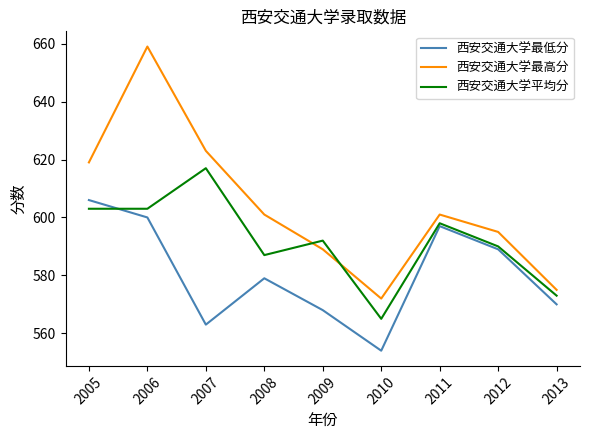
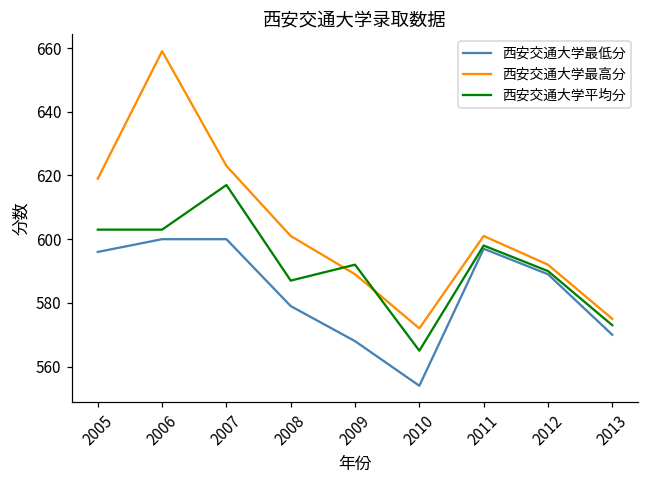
  {
    "西安交通大学最低分": {
-     "2005": 606,
+     "2005": 596,
      "2006": 600,
-     "2007": 563,
+     "2007": 600,
      "2008": 579,
      "2009": 568,
      "2010": 554,
      "2011": 597,
      "2012": 589,
      "2013": 570
    },
    "西安交通大学最高分": {
      "2005": 619,
      "2006": 659,
      "2007": 623,
      "2008": 601,
      "2009": 589,
      "2010": 572,
      "2011": 601,
-     "2012": 595,
+     "2012": 592,
      "2013": 575
    },
    "西安交通大学平均分": {
      "2005": 603,
      "2006": 603,
      "2007": 617,
      "2008": 587,
      "2009": 592,
      "2010": 565,
      "2011": 598,
      "2012": 590,
      "2013": 573
    }
  }
